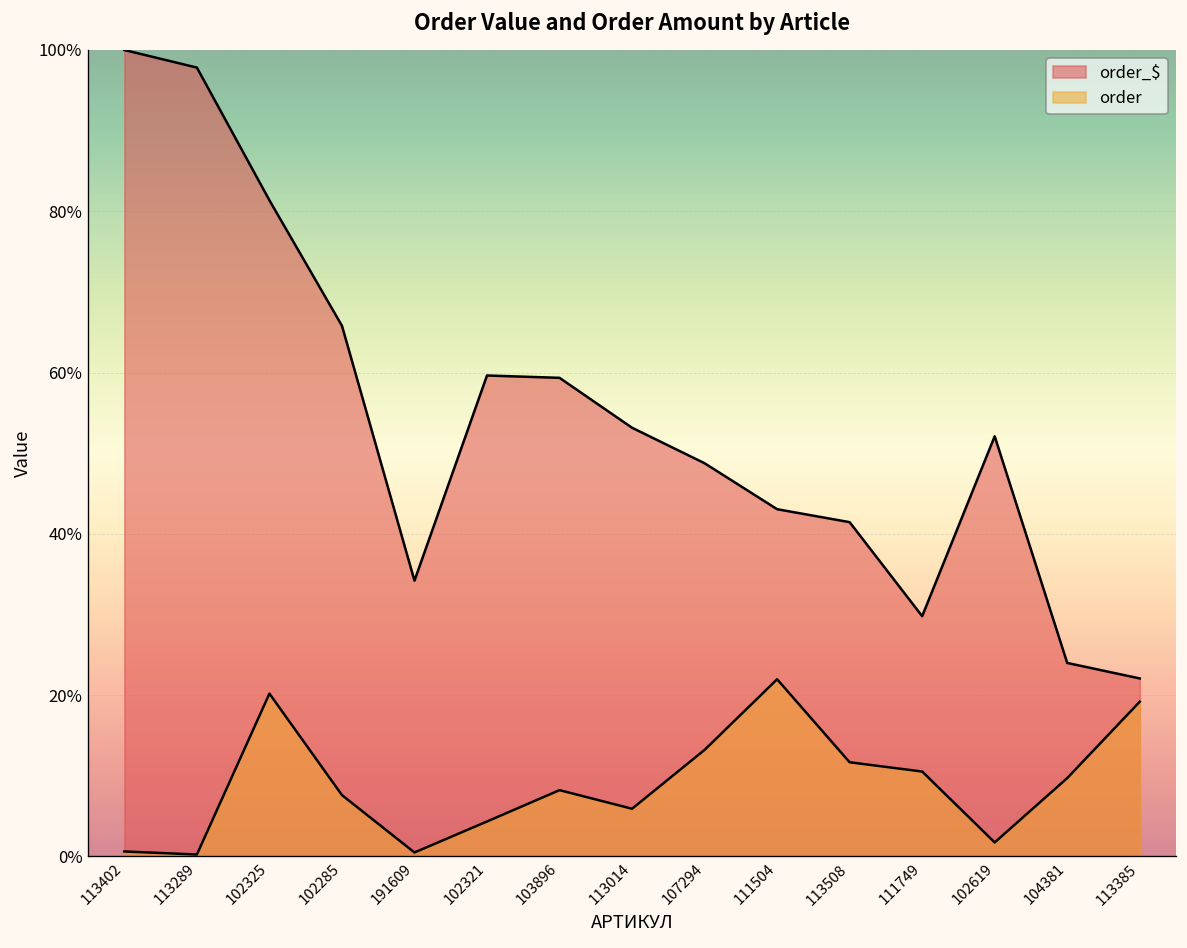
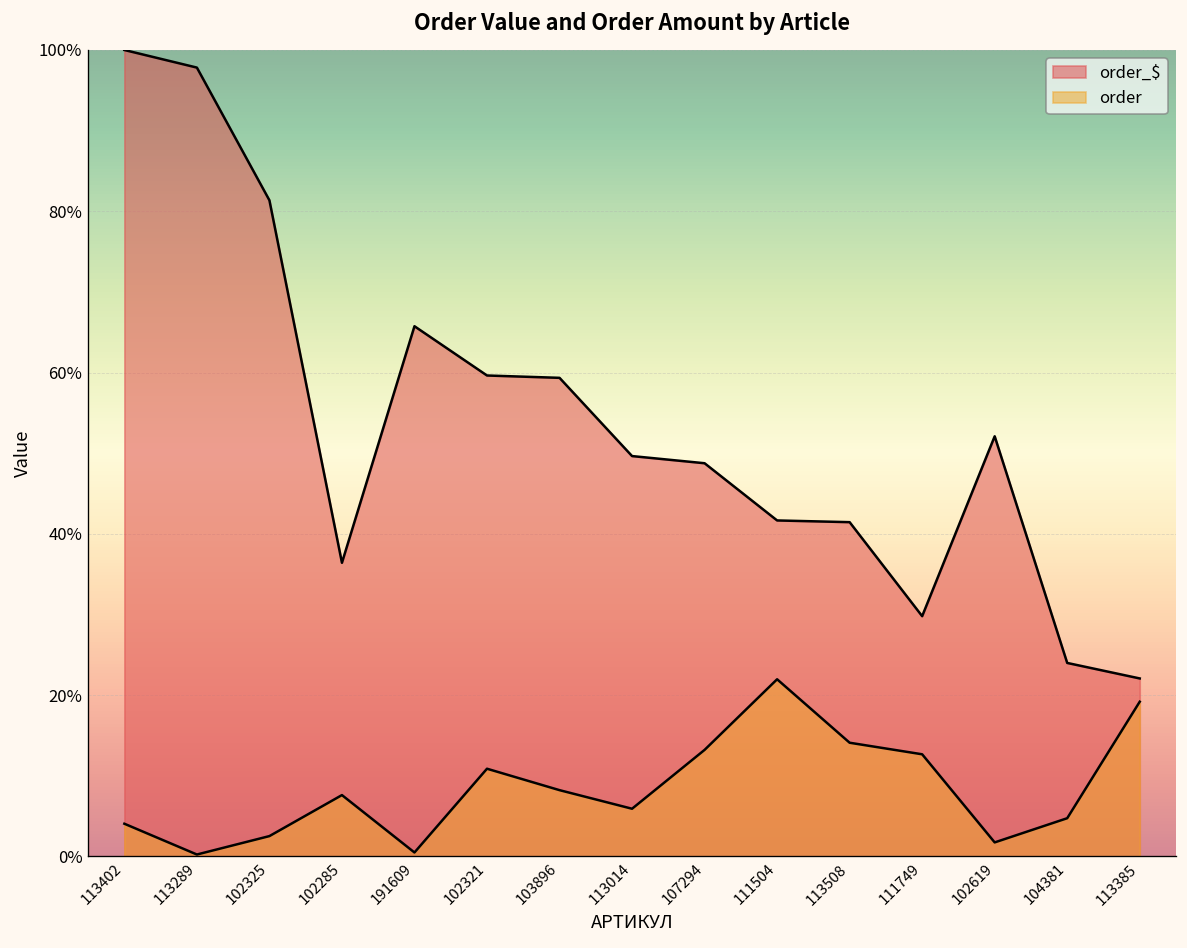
  {
    "order_$": {
      "113402": "100%",
      "113289": "98%",
      "102325": "81%",
-     "102285": "66%",
-     "191609": "34%",
+     "102285": "36%",
+     "191609": "66%",
      "102321": "60%",
      "103896": "59%",
-     "113014": "53%",
+     "113014": "50%",
      "107294": "49%",
-     "111504": "43%",
+     "111504": "42%",
      "113508": "41%",
      "111749": "30%",
      "102619": "52%",
      "104381": "24%",
      "113385": "22%"
    },
    "order": {
-     "113402": "1%",
+     "113402": "4%",
      "113289": "0%",
-     "102325": "20%",
+     "102325": "3%",
      "102285": "8%",
      "191609": "0%",
-     "102321": "4%",
+     "102321": "11%",
      "103896": "8%",
      "113014": "6%",
      "107294": "13%",
      "111504": "22%",
-     "113508": "12%",
-     "111749": "11%",
+     "113508": "14%",
+     "111749": "13%",
      "102619": "2%",
-     "104381": "10%",
+     "104381": "5%",
      "113385": "19%"
    }
  }
